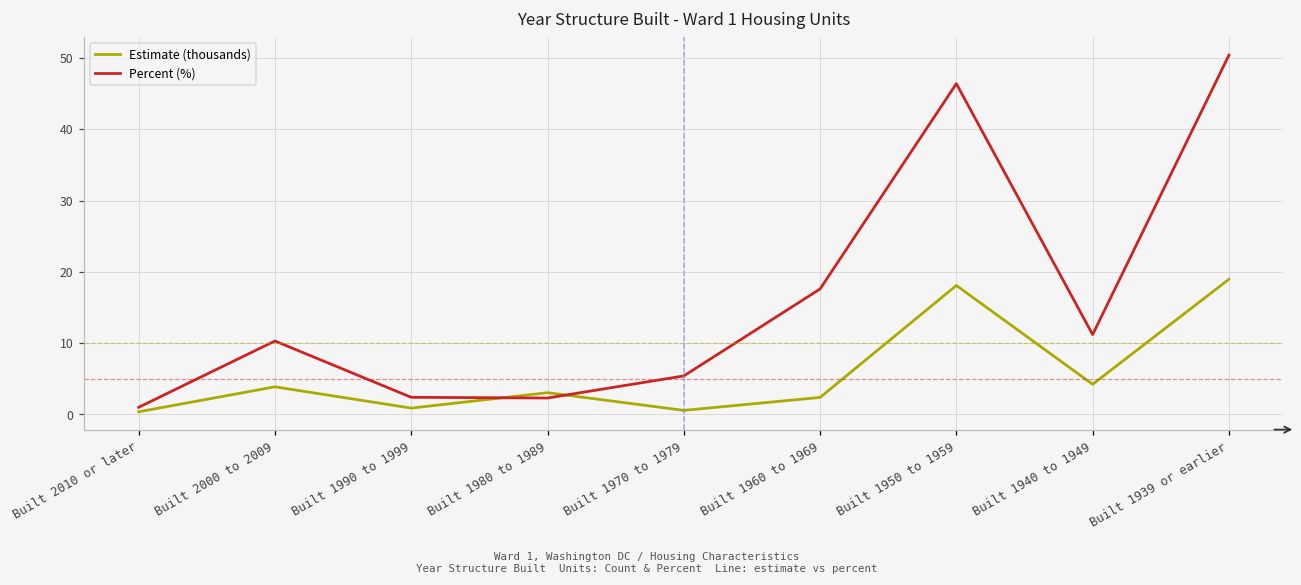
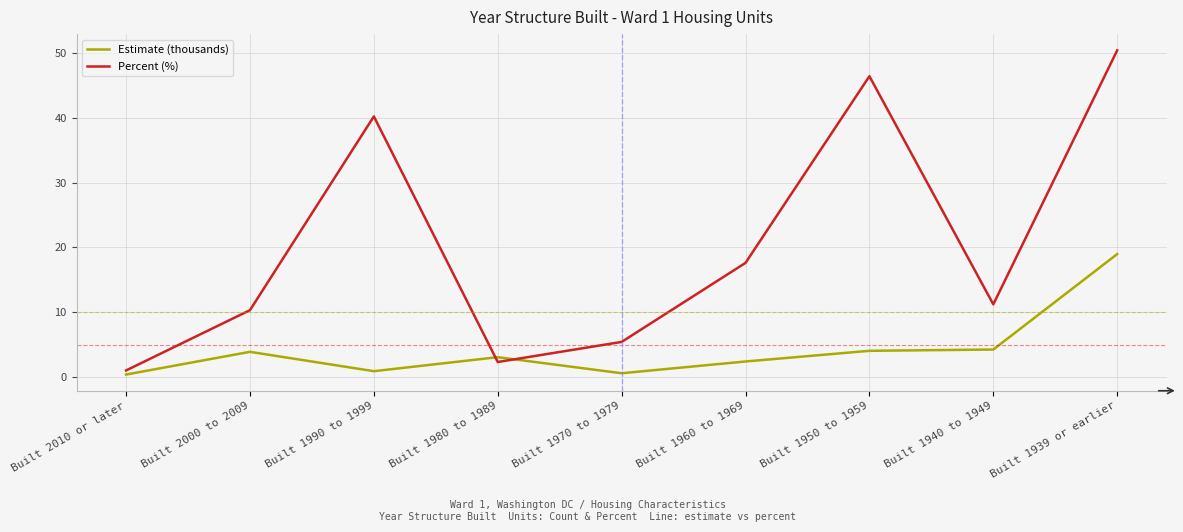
  {
    "Estimate (thousands)": {
      "Built 2010 or later": 0,
      "Built 2000 to 2009": 4,
      "Built 1990 to 1999": 1,
      "Built 1980 to 1989": 3,
      "Built 1970 to 1979": 1,
      "Built 1960 to 1969": 2,
-     "Built 1950 to 1959": 18,
+     "Built 1950 to 1959": 4,
      "Built 1940 to 1949": 4,
      "Built 1939 or earlier": 19
    },
    "Percent (%)": {
      "Built 2010 or later": 1,
      "Built 2000 to 2009": 10,
-     "Built 1990 to 1999": 2,
+     "Built 1990 to 1999": 40,
      "Built 1980 to 1989": 2,
      "Built 1970 to 1979": 5,
      "Built 1960 to 1969": 18,
      "Built 1950 to 1959": 46,
      "Built 1940 to 1949": 11,
      "Built 1939 or earlier": 50
    }
  }
